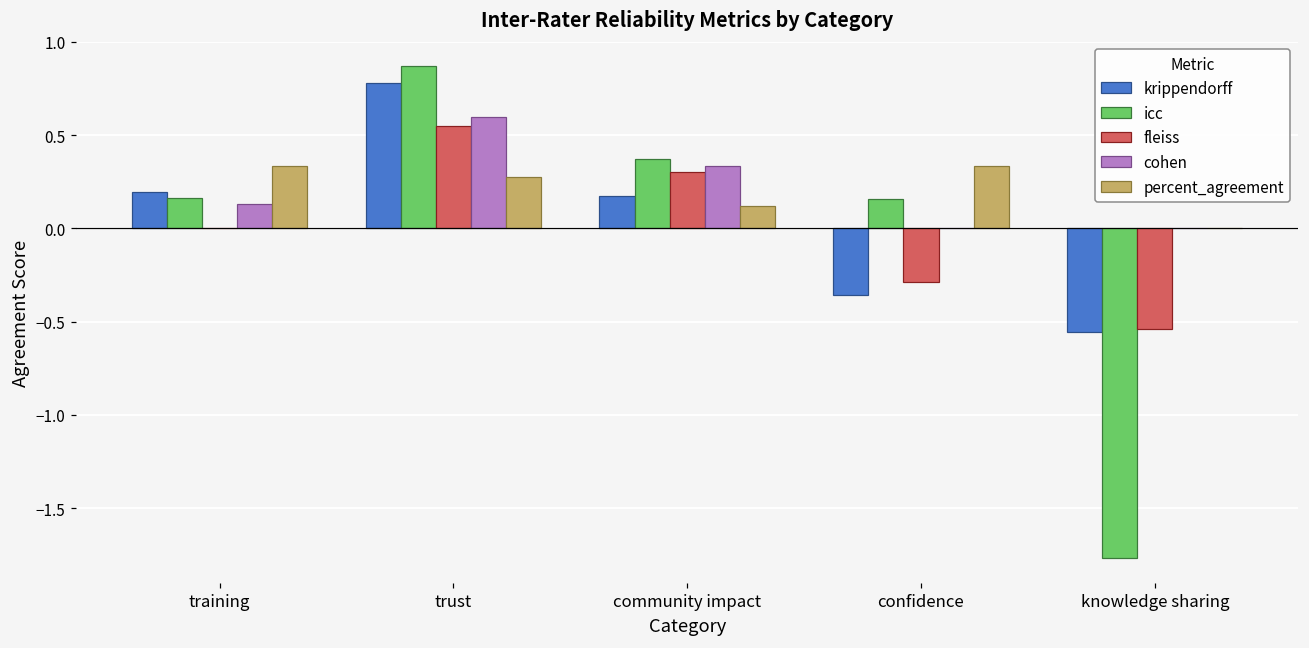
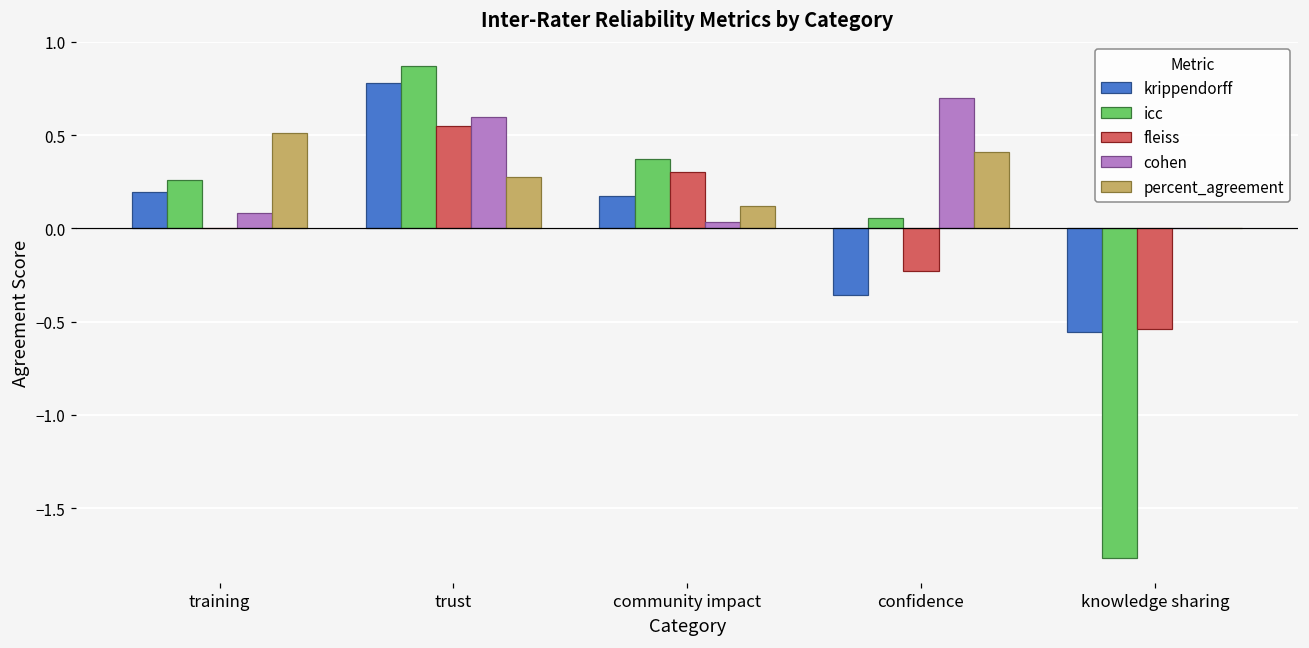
  {
    "krippendorff": {
      "training": 0.20,
      "trust": 0.78,
      "community impact": 0.17,
      "confidence": -0.36,
      "knowledge sharing": -0.56
    },
    "icc": {
-     "training": 0.16,
+     "training": 0.26,
      "trust": 0.87,
      "community impact": 0.37,
-     "confidence": 0.16,
+     "confidence": 0.06,
      "knowledge sharing": -1.77
    },
    "fleiss": {
      "training": 0.00,
      "trust": 0.55,
      "community impact": 0.30,
-     "confidence": -0.29,
+     "confidence": -0.23,
      "knowledge sharing": -0.54
    },
    "cohen": {
-     "training": 0.13,
+     "training": 0.08,
      "trust": 0.60,
-     "community impact": 0.33,
-     "confidence": 0.0,
+     "community impact": 0.03,
+     "confidence": 0.7,
      "knowledge sharing": 0.00
    },
    "percent_agreement": {
-     "training": 0.33,
+     "training": 0.51,
      "trust": 0.27,
      "community impact": 0.12,
-     "confidence": 0.33,
+     "confidence": 0.41,
      "knowledge sharing": 0.00
    }
  }
